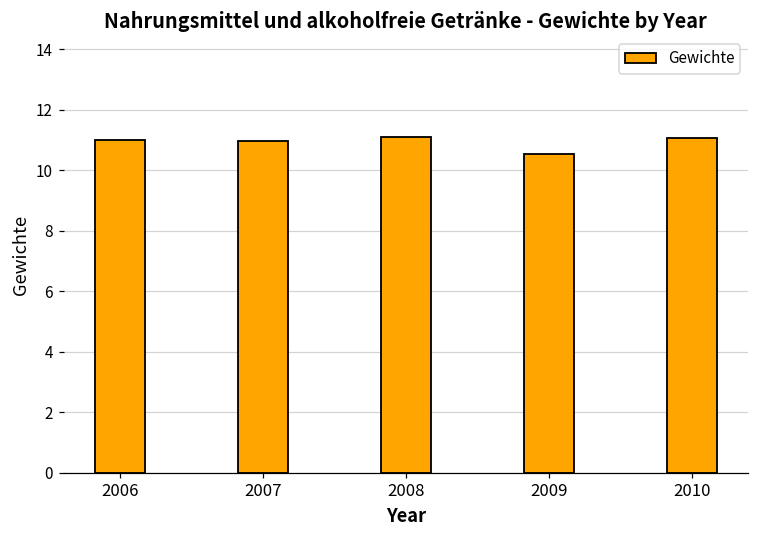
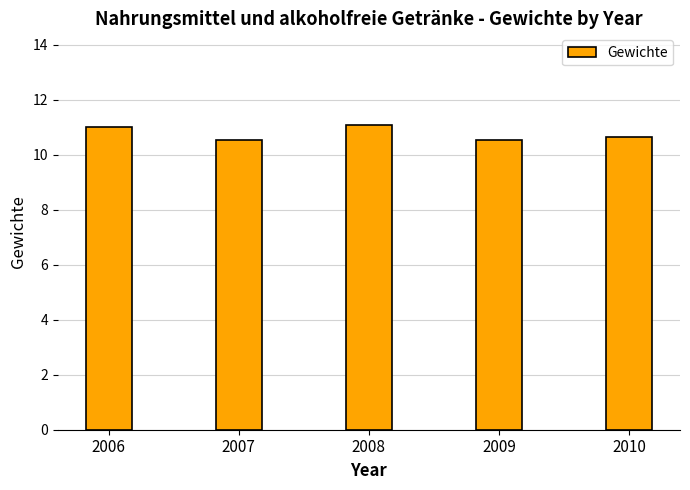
  {
    "2006": 11.0,
-   "2007": 11.0,
+   "2007": 10.5,
    "2008": 11.1,
    "2009": 10.6,
-   "2010": 11.1
+   "2010": 10.7
  }
